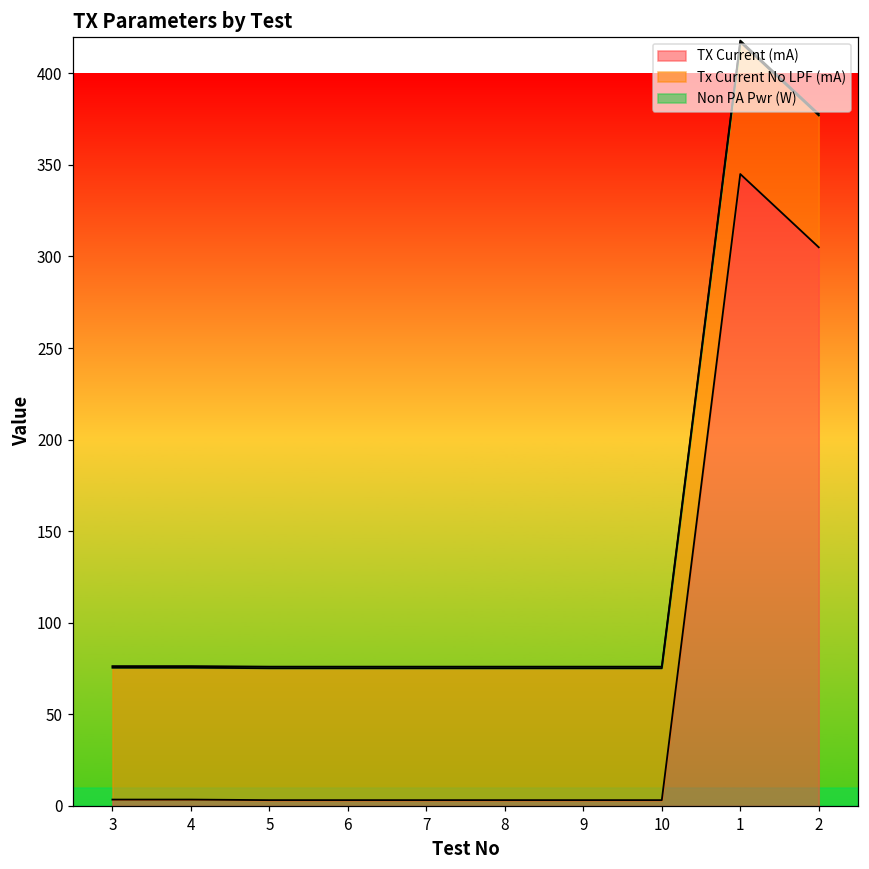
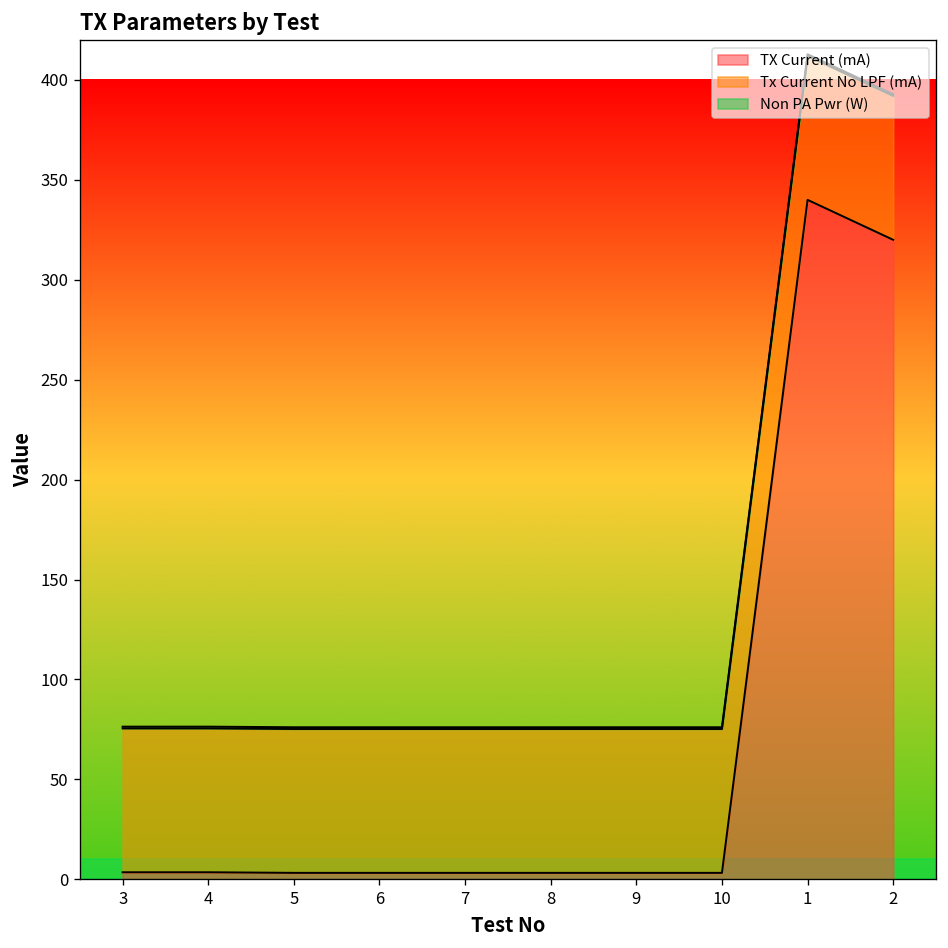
  {
    "TX Current (mA)": {
-     "1": 345,
-     "2": 305
+     "1": 340,
+     "2": 320
    }
  }
